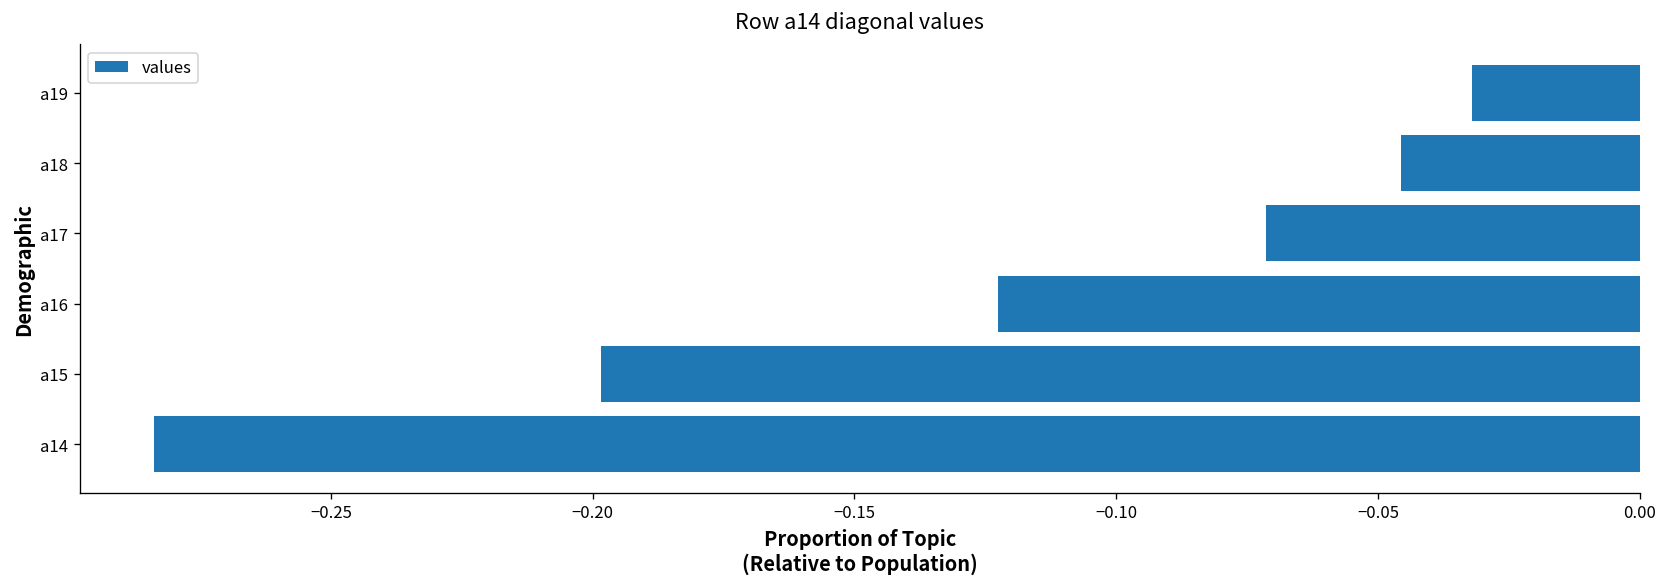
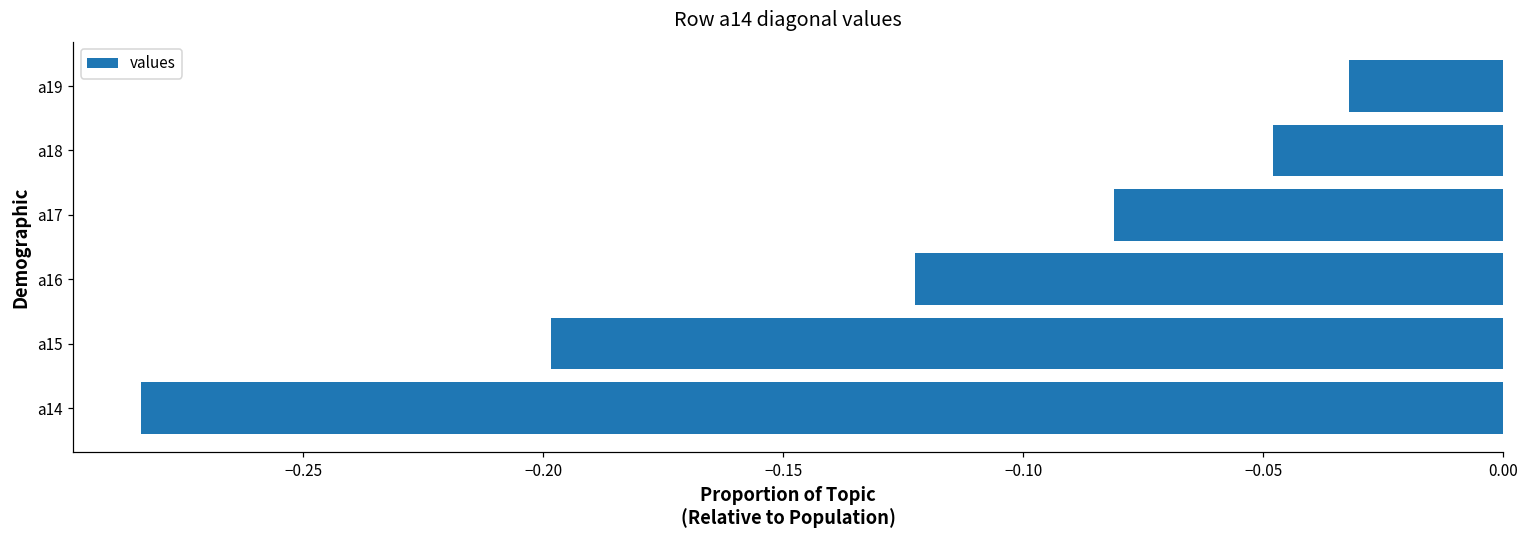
  {
    "a19": -0.032,
-   "a18": -0.046,
-   "a17": -0.071,
+   "a18": -0.048,
+   "a17": -0.081,
    "a16": -0.123,
    "a15": -0.198,
    "a14": -0.284
  }
